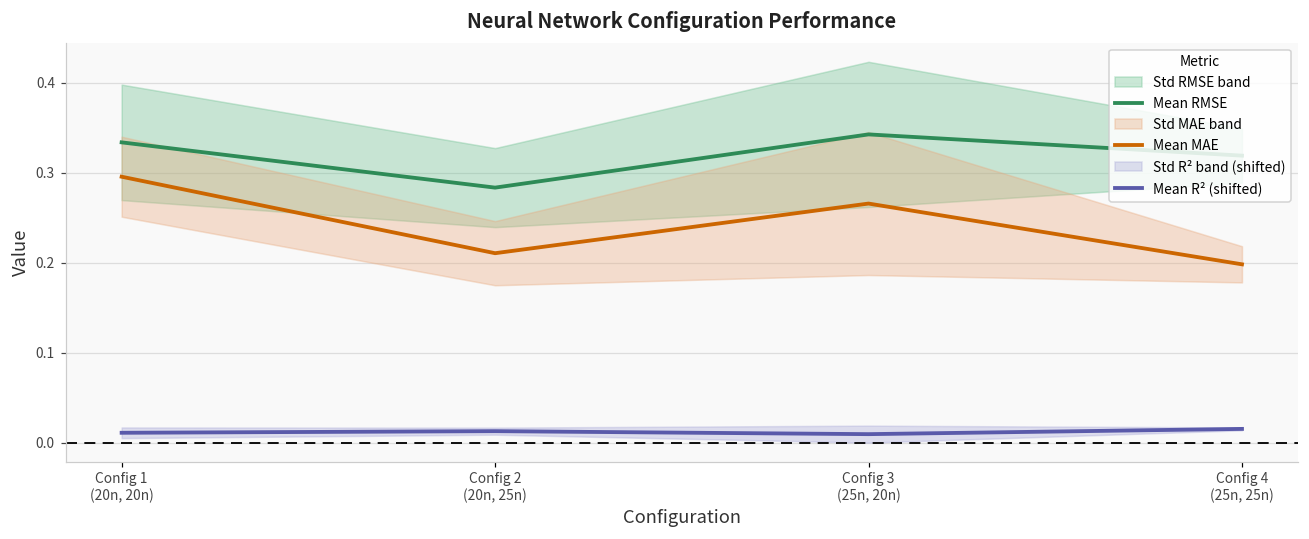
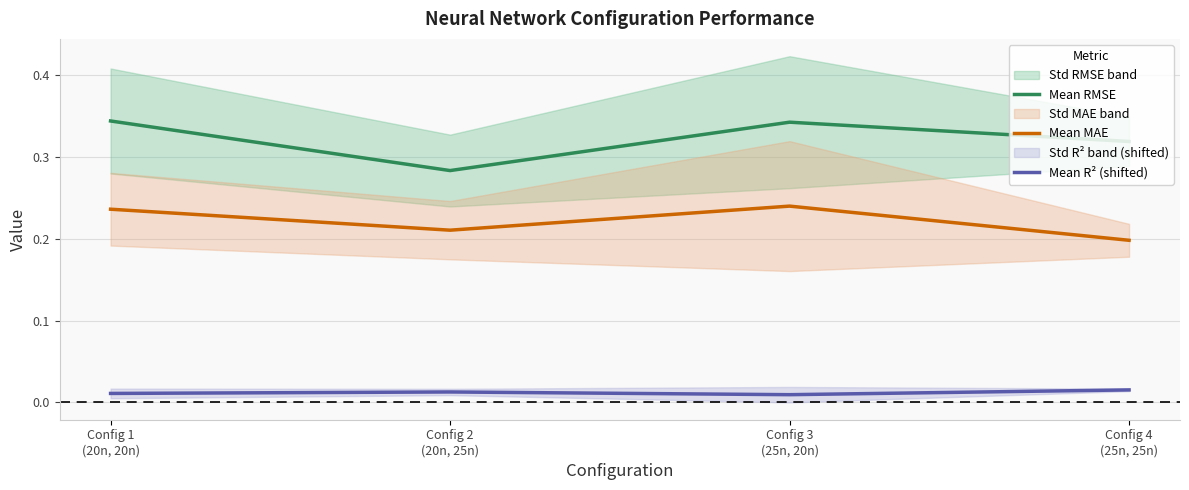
  {
    "Mean RMSE": {
-     "Config 1 (20n, 20n)": 0.33,
+     "Config 1 (20n, 20n)": 0.34,
      "Config 2 (20n, 25n)": 0.28
    },
    "Mean MAE": {
-     "Config 1 (20n, 20n)": 0.30,
+     "Config 1 (20n, 20n)": 0.24,
      "Config 2 (20n, 25n)": 0.21,
-     "Config 3 (25n, 20n)": 0.27,
+     "Config 3 (25n, 20n)": 0.24,
      "Config 4 (25n, 25n)": 0.20
    },
    "Mean R² (shifted)": {
      "Config 1 (20n, 20n)": 0.01,
      "Config 2 (20n, 25n)": 0.01,
      "Config 3 (25n, 20n)": 0.01
    }
  }
